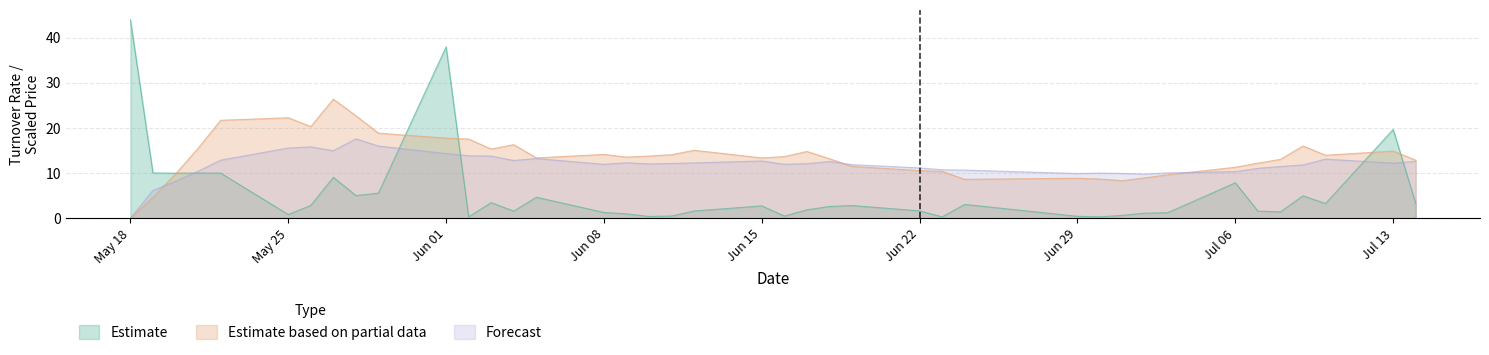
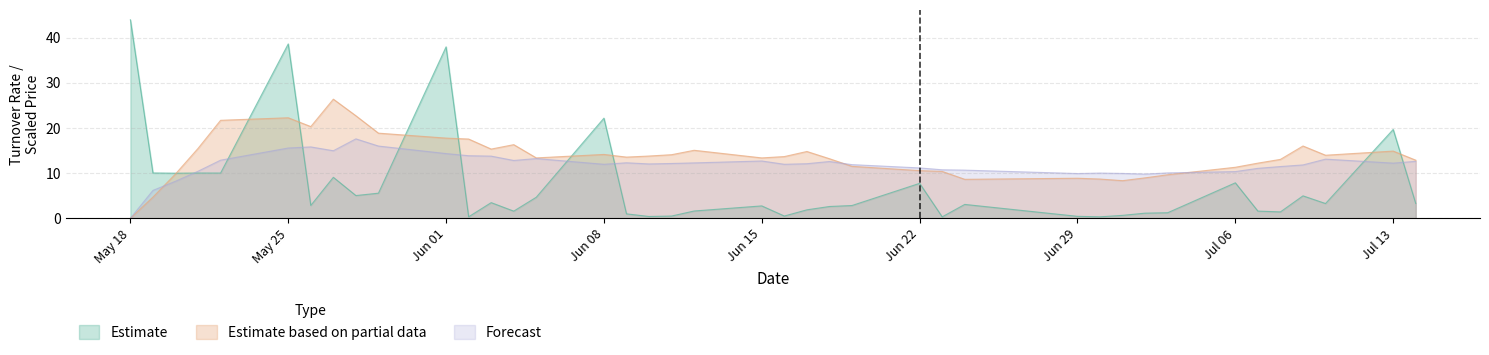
  {
    "Estimate": {
      "May 18": 44,
-     "May 25": 1,
+     "May 25": 39,
      "Jun 01": 38,
-     "Jun 08": 1,
+     "Jun 08": 22,
      "Jun 15": 3,
-     "Jun 22": 2,
+     "Jun 22": 8,
      "Jun 29": 0,
      "Jul 06": 8,
      "Jul 13": 20
    }
  }
